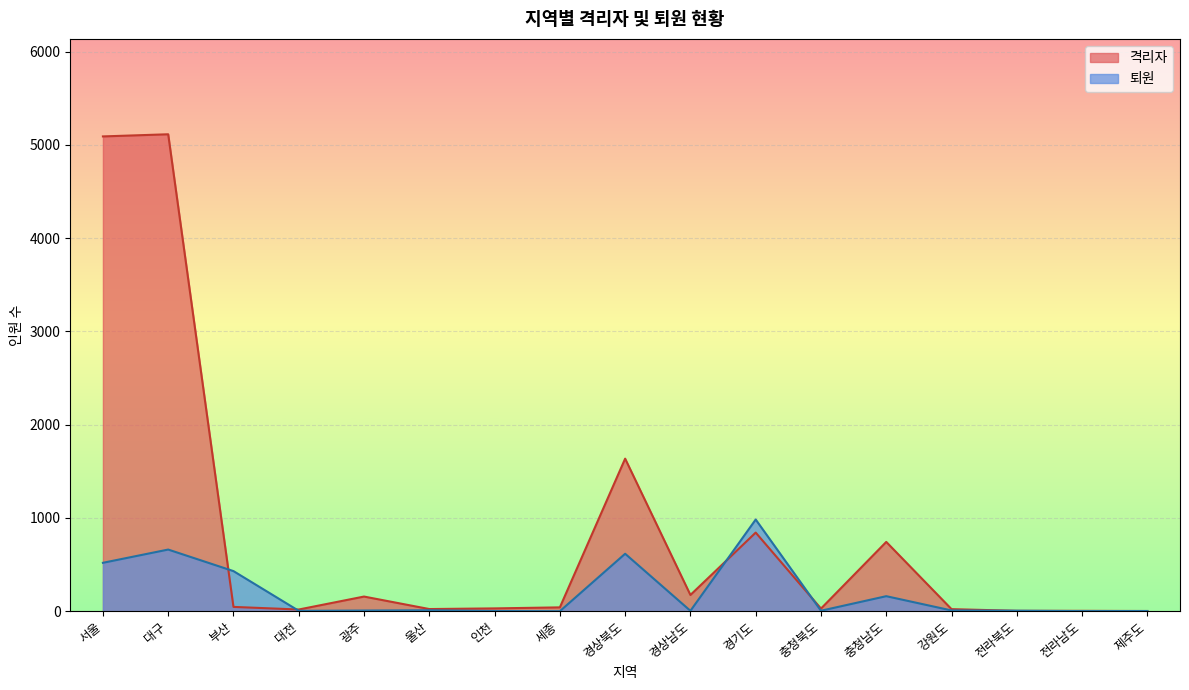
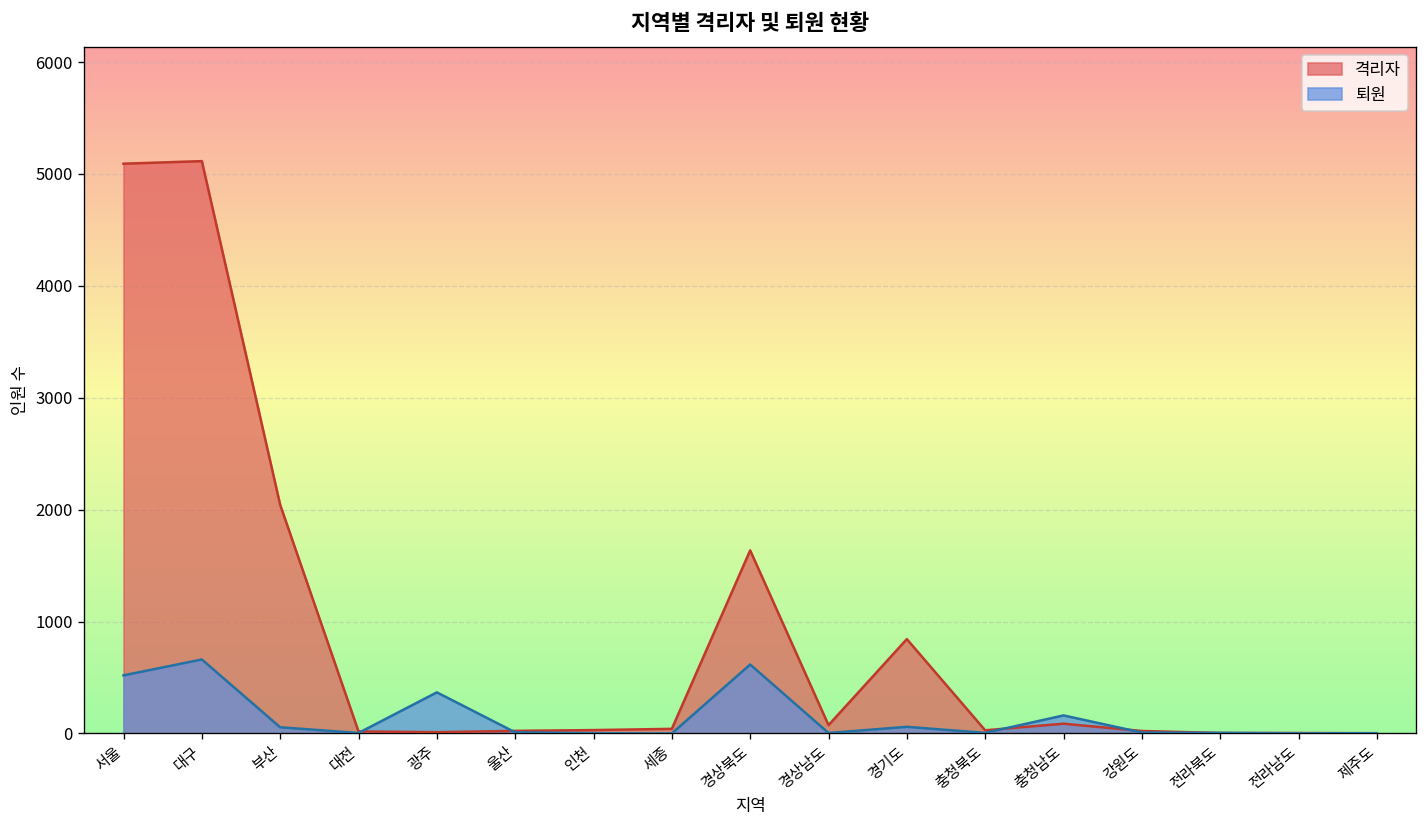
  {
    "격리자": {
      "서울": 5100,
      "대구": 5100,
-     "부산": 0,
-     "광주": 200,
+     "부산": 2000,
+     "광주": 0,
      "인천": 0,
      "세종": 0,
      "경상북도": 1600,
-     "경상남도": 200,
+     "경상남도": 100,
      "경기도": 800,
-     "충청남도": 700
+     "충청남도": 100
    },
    "퇴원": {
      "서울": 500,
      "대구": 700,
-     "부산": 400,
-     "광주": 0,
+     "부산": 100,
+     "광주": 400,
      "인천": 0,
      "세종": 0,
      "경상북도": 600,
      "경상남도": 0,
-     "경기도": 1000,
+     "경기도": 100,
      "충청남도": 200
    }
  }
